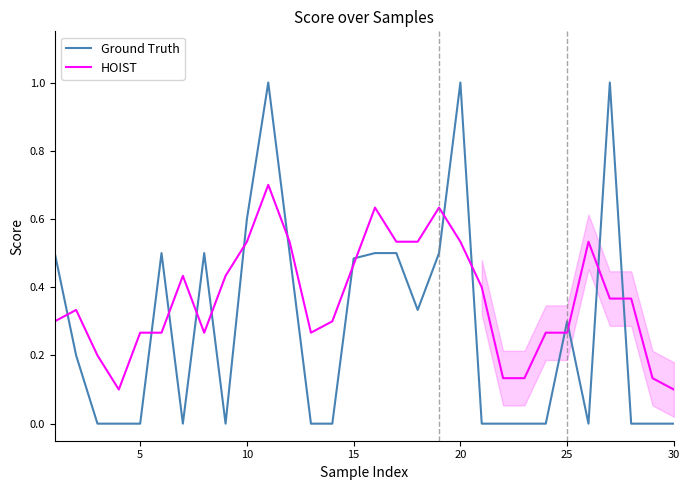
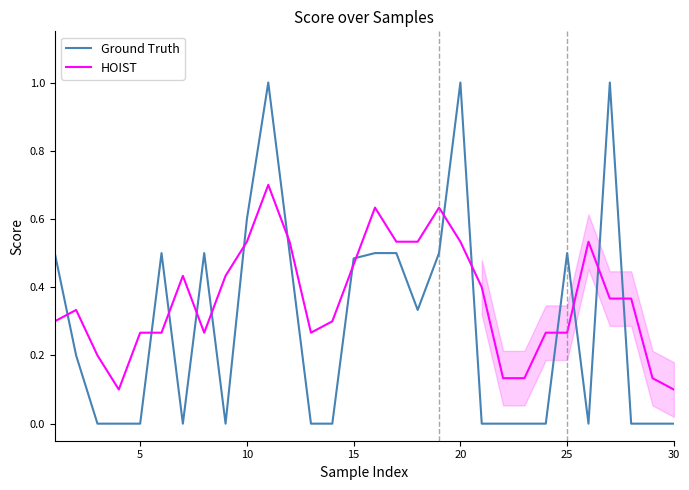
  {
    "Ground Truth": {
      "5": 0.0,
      "10": 0.6,
      "15": 0.48,
      "20": 1.0,
-     "25": 0.3,
+     "25": 0.5,
      "30": 0.0
    }
  }
